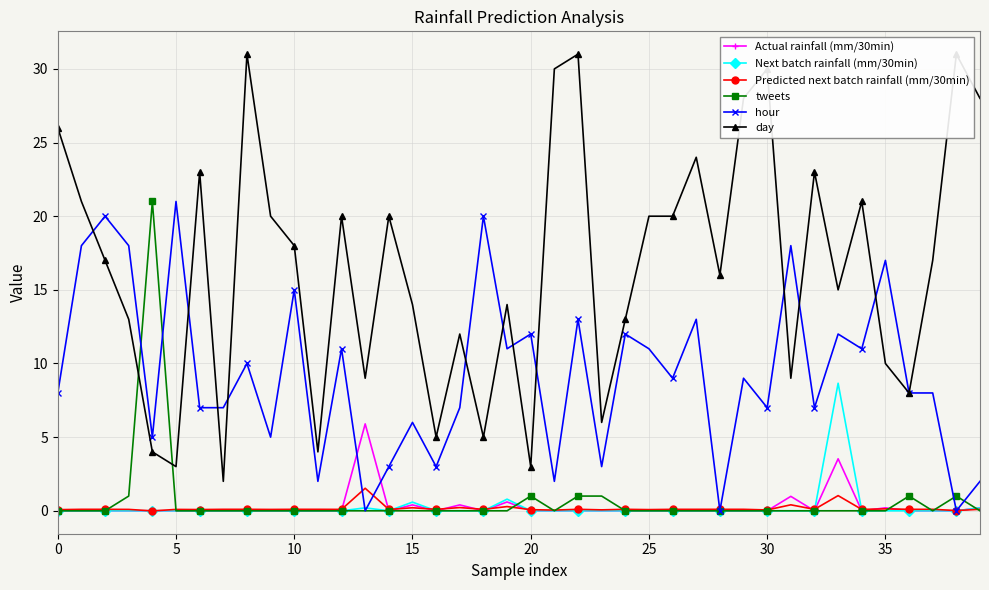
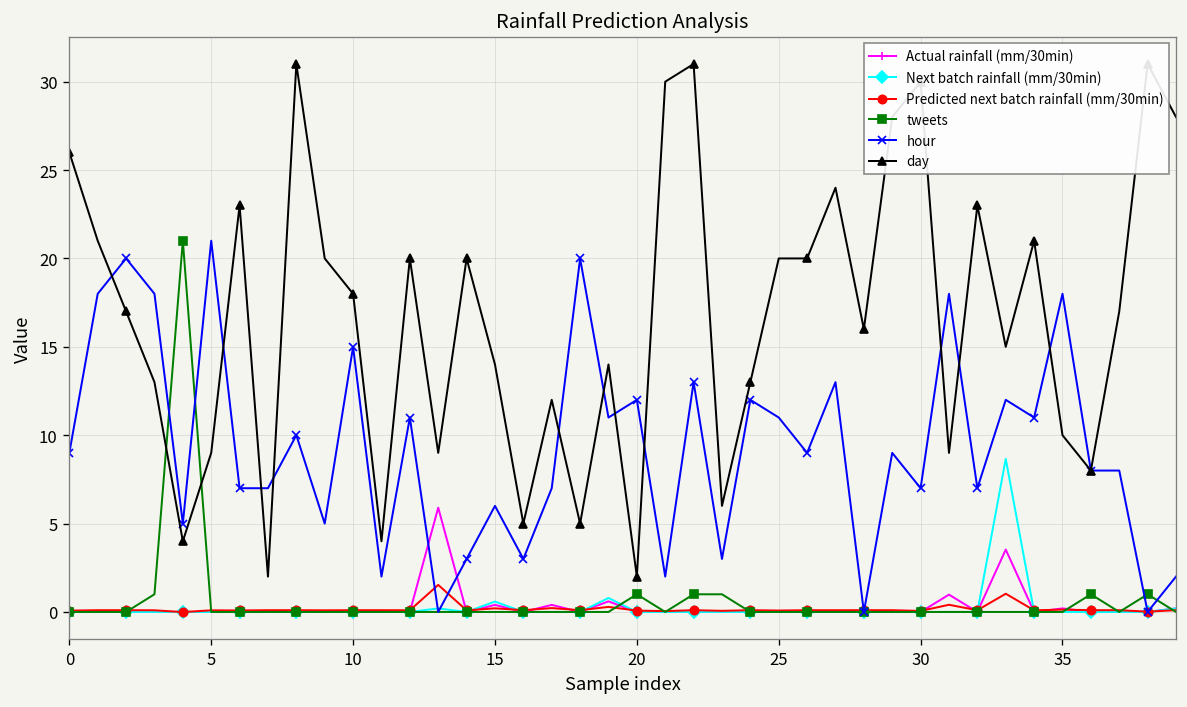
  {
    "Actual rainfall (mm/30min)": {
      "15": 0.4
    },
    "Next batch rainfall (mm/30min)": {
      "15": 0.6
    },
    "Predicted next batch rainfall (mm/30min)": {
      "15": 0.2
    },
    "tweets": {
      "15": 0,
      "20": 1
    },
    "hour": {
-     "0": 8,
+     "0": 9,
      "5": 21,
      "10": 15,
      "15": 6,
      "20": 12,
      "25": 11,
      "30": 7,
-     "35": 17
+     "35": 18
    },
    "day": {
      "0": 26,
-     "5": 3,
+     "5": 9,
      "10": 18,
      "15": 14,
-     "20": 3,
+     "20": 2,
      "25": 20,
      "35": 10
    }
  }
